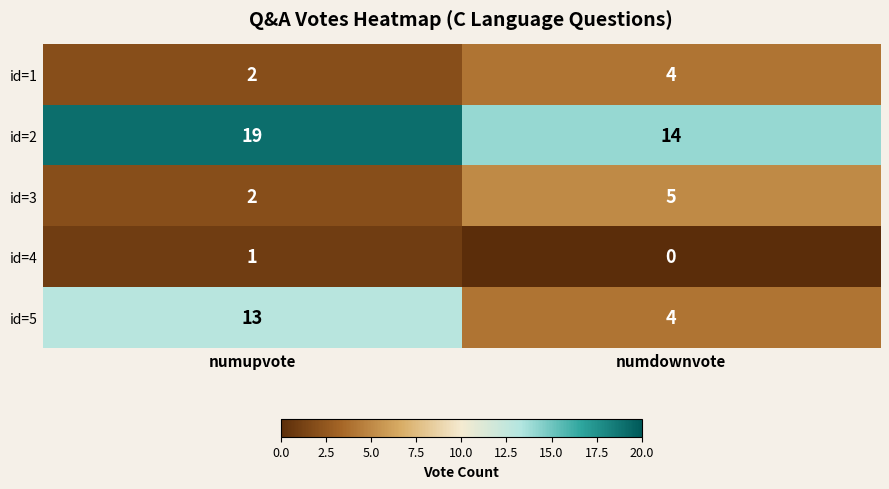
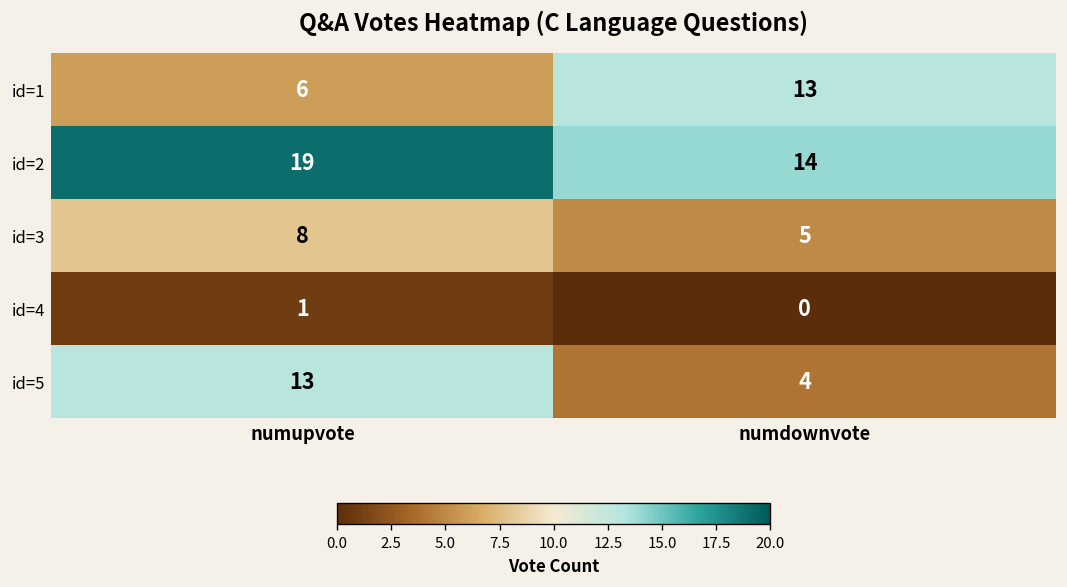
  {
    "id=1": {
-     "numupvote": 2,
-     "numdownvote": 4
+     "numupvote": 6,
+     "numdownvote": 13
    },
    "id=2": {
      "numupvote": 19,
      "numdownvote": 14
    },
    "id=3": {
-     "numupvote": 2,
+     "numupvote": 8,
      "numdownvote": 5
    },
    "id=4": {
      "numupvote": 1,
      "numdownvote": 0
    },
    "id=5": {
      "numupvote": 13,
      "numdownvote": 4
    }
  }
